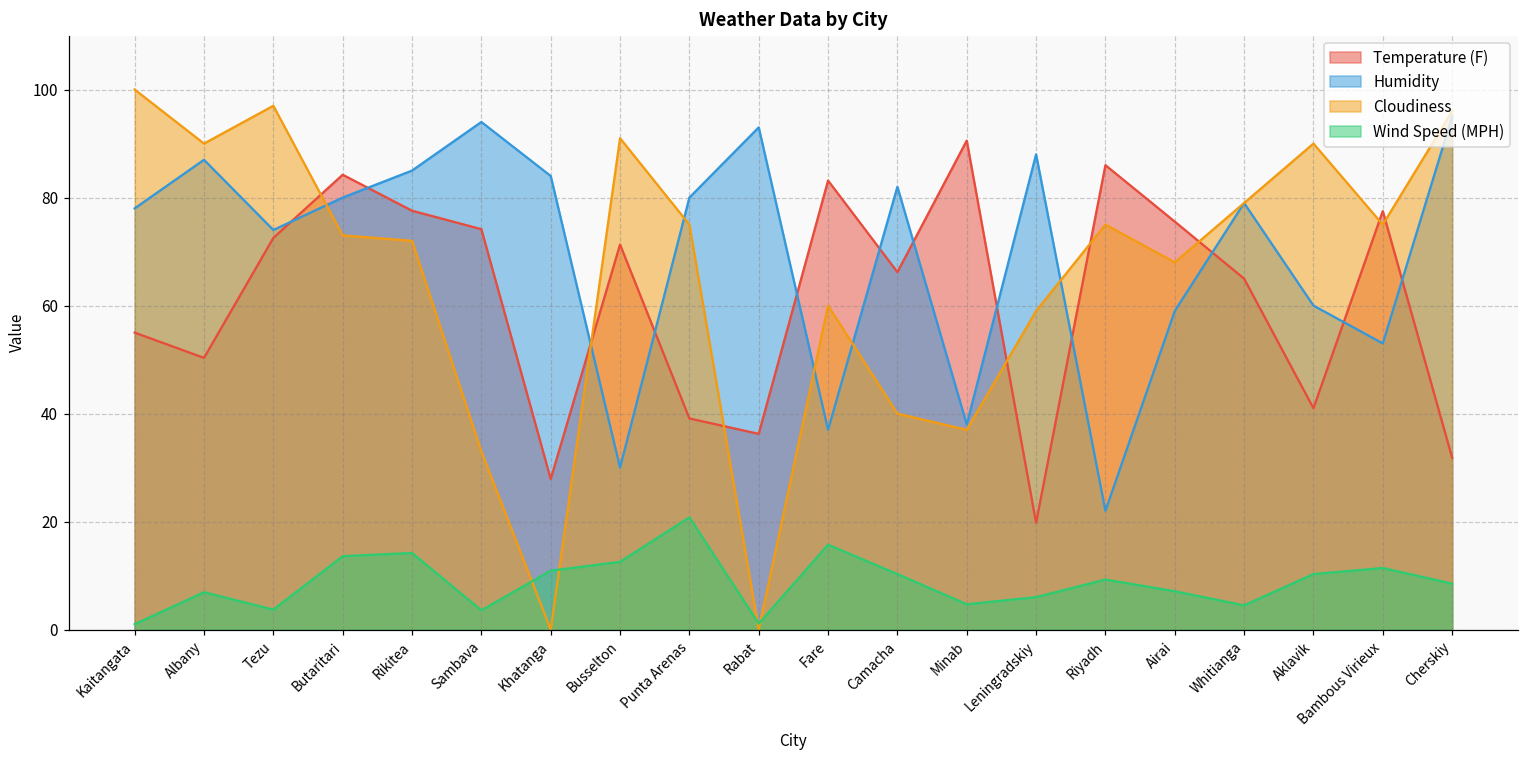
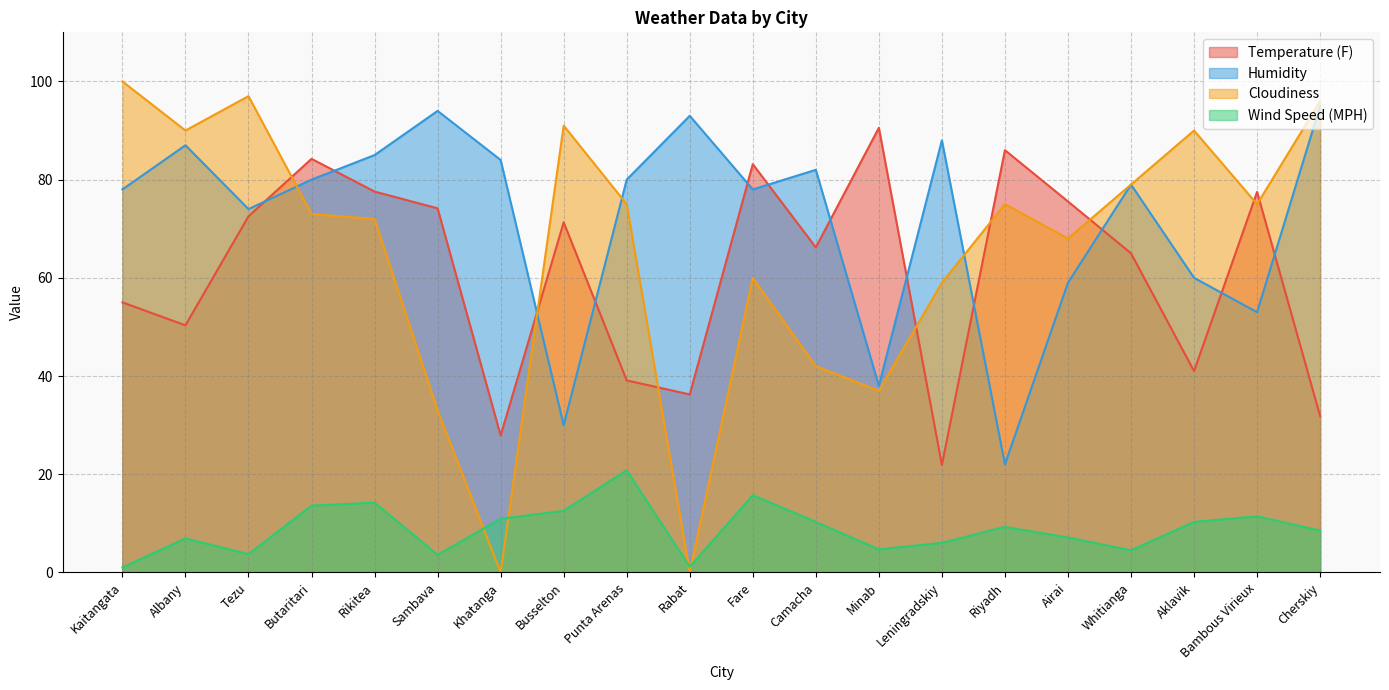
  {
    "Temperature (F)": {
      "Kaitangata": 55,
      "Albany": 50,
      "Tezu": 73,
      "Butaritari": 84,
      "Rikitea": 78,
      "Sambava": 74,
      "Khatanga": 28,
      "Busselton": 71,
      "Punta Arenas": 39,
      "Rabat": 36,
      "Fare": 83,
      "Camacha": 66,
      "Minab": 91,
-     "Leningradskiy": 20,
+     "Leningradskiy": 22,
      "Riyadh": 86,
      "Airai": 76,
      "Whitianga": 65,
      "Aklavik": 41,
      "Bambous Virieux": 78,
      "Cherskiy": 32
    },
    "Humidity": {
      "Kaitangata": 78,
      "Albany": 87,
      "Tezu": 74,
      "Butaritari": 80,
      "Rikitea": 85,
      "Sambava": 94,
      "Khatanga": 84,
      "Busselton": 30,
      "Punta Arenas": 80,
      "Rabat": 93,
-     "Fare": 37,
+     "Fare": 78,
      "Camacha": 82,
      "Minab": 38,
      "Leningradskiy": 88,
      "Riyadh": 22,
      "Airai": 59,
      "Aklavik": 60,
      "Bambous Virieux": 53
    },
    "Cloudiness": {
      "Kaitangata": 100,
      "Albany": 90,
      "Tezu": 97,
      "Butaritari": 73,
      "Rikitea": 72,
      "Sambava": 33,
      "Khatanga": 0,
      "Busselton": 91,
      "Punta Arenas": 75,
      "Rabat": 0,
      "Fare": 60,
-     "Camacha": 40,
+     "Camacha": 42,
      "Minab": 37,
      "Leningradskiy": 59,
      "Riyadh": 75,
      "Airai": 68,
      "Aklavik": 90,
      "Bambous Virieux": 75
    },
    "Wind Speed (MPH)": {
      "Kaitangata": 1,
      "Albany": 7,
      "Tezu": 4,
      "Butaritari": 14,
      "Rikitea": 14,
      "Sambava": 4,
      "Khatanga": 11,
      "Busselton": 13,
      "Punta Arenas": 21,
      "Rabat": 1,
      "Fare": 16,
      "Camacha": 10,
      "Minab": 5,
      "Leningradskiy": 6,
      "Riyadh": 9,
      "Airai": 7,
      "Whitianga": 5,
      "Aklavik": 10,
      "Bambous Virieux": 11,
      "Cherskiy": 9
    }
  }
